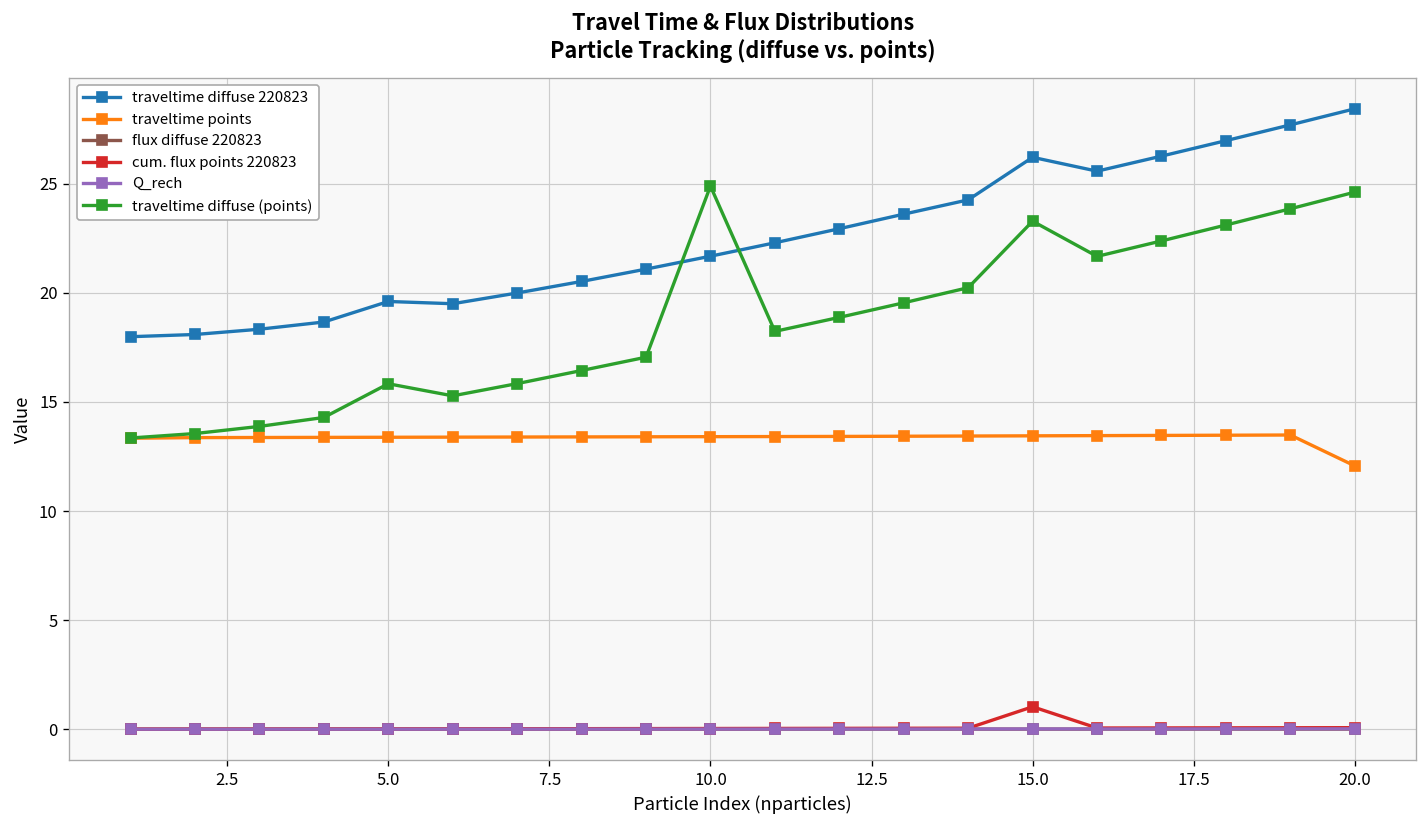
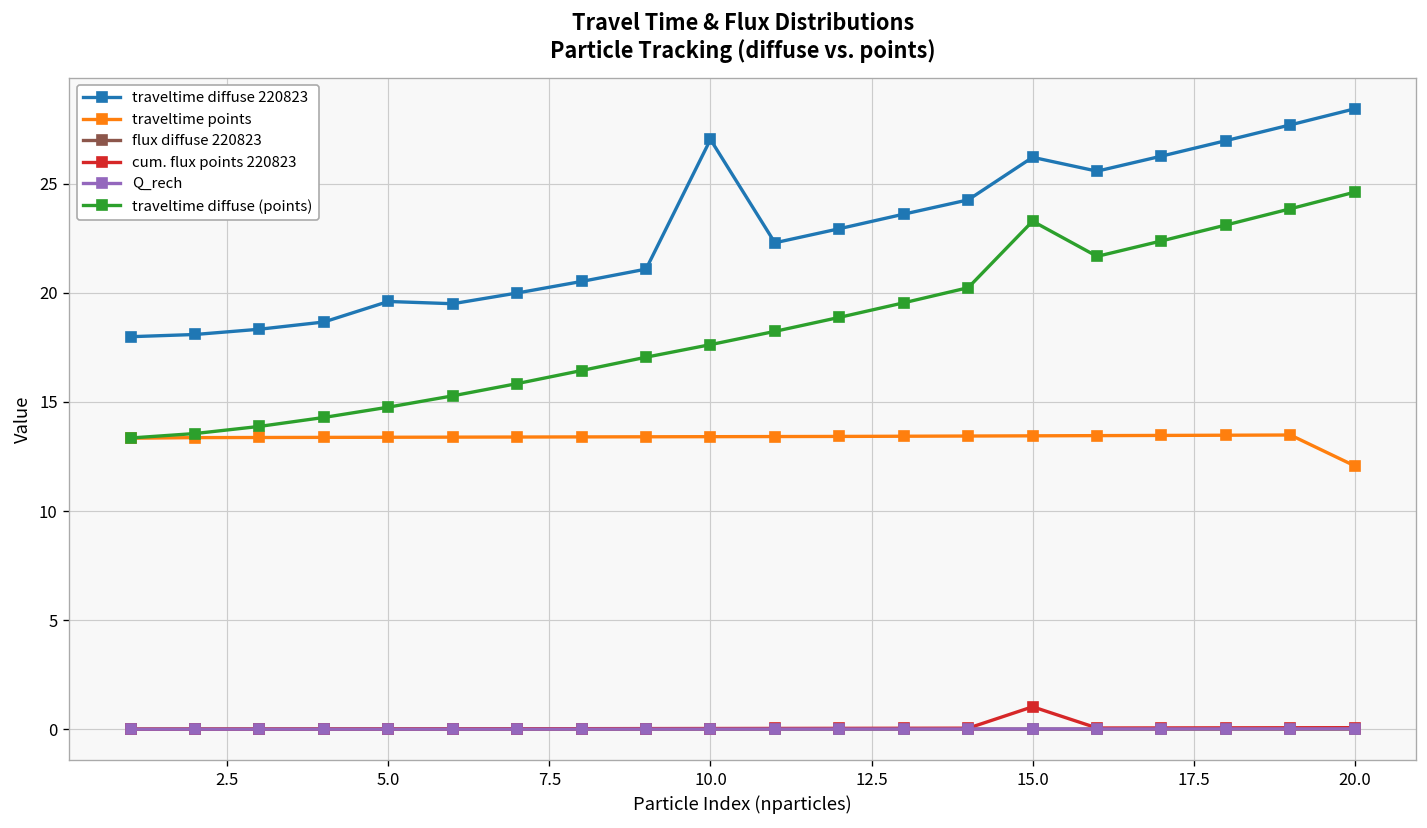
  {
    "traveltime diffuse 220823": {
      "5.0": 19.6,
-     "10.0": 21.7,
+     "10.0": 27.0,
      "15.0": 26.2,
      "20.0": 28.4
    },
    "traveltime points": {
      "5.0": 13.4,
      "10.0": 13.4,
      "15.0": 13.4,
      "20.0": 12.1
    },
    "cum. flux points 220823": {
      "15.0": 1.0
    },
    "traveltime diffuse (points)": {
-     "5.0": 15.8,
-     "10.0": 24.9,
+     "5.0": 14.8,
+     "10.0": 17.6,
      "15.0": 23.3,
      "20.0": 24.6
    }
  }
